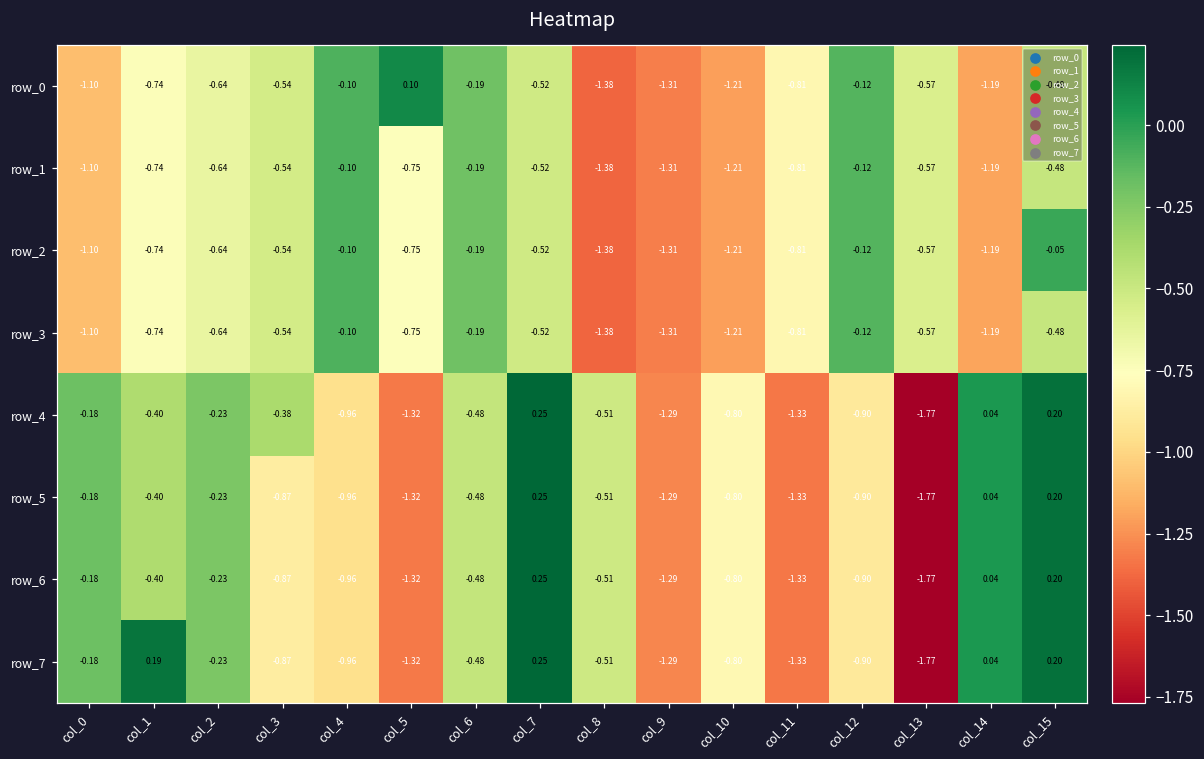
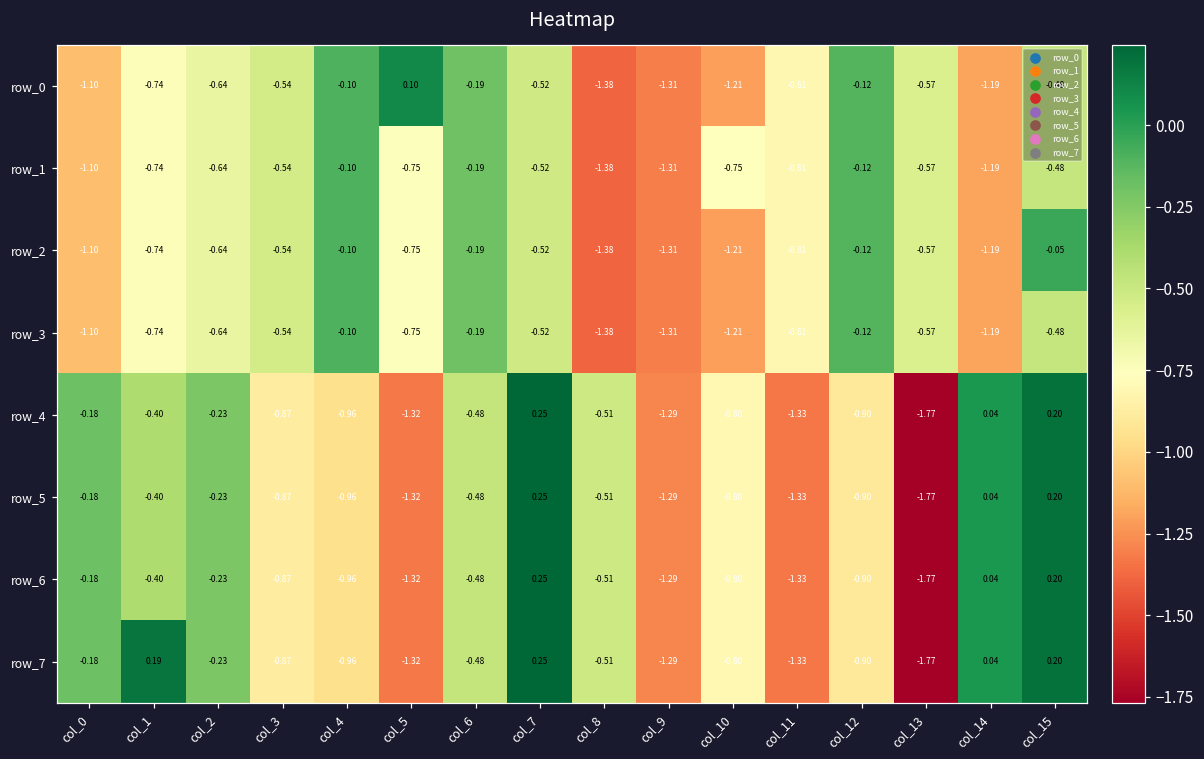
  {
    "row_0": {
      "col_0": -1.10,
      "col_1": -0.74,
      "col_2": -0.64,
      "col_3": -0.54,
      "col_4": -0.10,
      "col_5": 0.10,
      "col_6": -0.19,
      "col_7": -0.52,
      "col_8": -1.38,
      "col_9": -1.31,
      "col_10": -1.21,
      "col_11": -0.81,
      "col_12": -0.12,
      "col_13": -0.57,
      "col_14": -1.19
    },
    "row_1": {
      "col_0": -1.10,
      "col_1": -0.74,
      "col_2": -0.64,
      "col_3": -0.54,
      "col_4": -0.10,
      "col_5": -0.75,
      "col_6": -0.19,
      "col_7": -0.52,
      "col_8": -1.38,
      "col_9": -1.31,
-     "col_10": -1.21,
+     "col_10": -0.75,
      "col_11": -0.81,
      "col_12": -0.12,
      "col_13": -0.57,
      "col_14": -1.19
    },
    "row_2": {
      "col_0": -1.10,
      "col_1": -0.74,
      "col_2": -0.64,
      "col_3": -0.54,
      "col_4": -0.10,
      "col_5": -0.75,
      "col_6": -0.19,
      "col_7": -0.52,
      "col_8": -1.38,
      "col_9": -1.31,
      "col_10": -1.21,
      "col_11": -0.81,
      "col_12": -0.12,
      "col_13": -0.57,
      "col_14": -1.19,
      "col_15": -0.05
    },
    "row_3": {
      "col_0": -1.10,
      "col_1": -0.74,
      "col_2": -0.64,
      "col_3": -0.54,
      "col_4": -0.10,
      "col_5": -0.75,
      "col_6": -0.19,
      "col_7": -0.52,
      "col_8": -1.38,
      "col_9": -1.31,
      "col_10": -1.21,
      "col_11": -0.81,
      "col_12": -0.12,
      "col_13": -0.57,
      "col_14": -1.19,
      "col_15": -0.48
    },
    "row_4": {
      "col_0": -0.18,
      "col_1": -0.40,
      "col_2": -0.23,
-     "col_3": -0.38,
+     "col_3": -0.87,
      "col_4": -0.96,
      "col_5": -1.32,
      "col_6": -0.48,
      "col_7": 0.25,
      "col_8": -0.51,
      "col_9": -1.29,
      "col_10": -0.80,
      "col_11": -1.33,
      "col_12": -0.90,
      "col_13": -1.77,
      "col_14": 0.04,
      "col_15": 0.20
    },
    "row_5": {
      "col_0": -0.18,
      "col_1": -0.40,
      "col_2": -0.23,
      "col_3": -0.87,
      "col_4": -0.96,
      "col_5": -1.32,
      "col_6": -0.48,
      "col_7": 0.25,
      "col_8": -0.51,
      "col_9": -1.29,
      "col_10": -0.80,
      "col_11": -1.33,
      "col_12": -0.90,
      "col_13": -1.77,
      "col_14": 0.04,
      "col_15": 0.20
    },
    "row_6": {
      "col_0": -0.18,
      "col_1": -0.40,
      "col_2": -0.23,
      "col_3": -0.87,
      "col_4": -0.96,
      "col_5": -1.32,
      "col_6": -0.48,
      "col_7": 0.25,
      "col_8": -0.51,
      "col_9": -1.29,
      "col_10": -0.80,
      "col_11": -1.33,
      "col_12": -0.90,
      "col_13": -1.77,
      "col_14": 0.04,
      "col_15": 0.20
    },
    "row_7": {
      "col_0": -0.18,
      "col_1": 0.19,
      "col_2": -0.23,
      "col_3": -0.87,
      "col_4": -0.96,
      "col_5": -1.32,
      "col_6": -0.48,
      "col_7": 0.25,
      "col_8": -0.51,
      "col_9": -1.29,
      "col_10": -0.80,
      "col_11": -1.33,
      "col_12": -0.90,
      "col_13": -1.77,
      "col_14": 0.04,
      "col_15": 0.20
    }
  }
